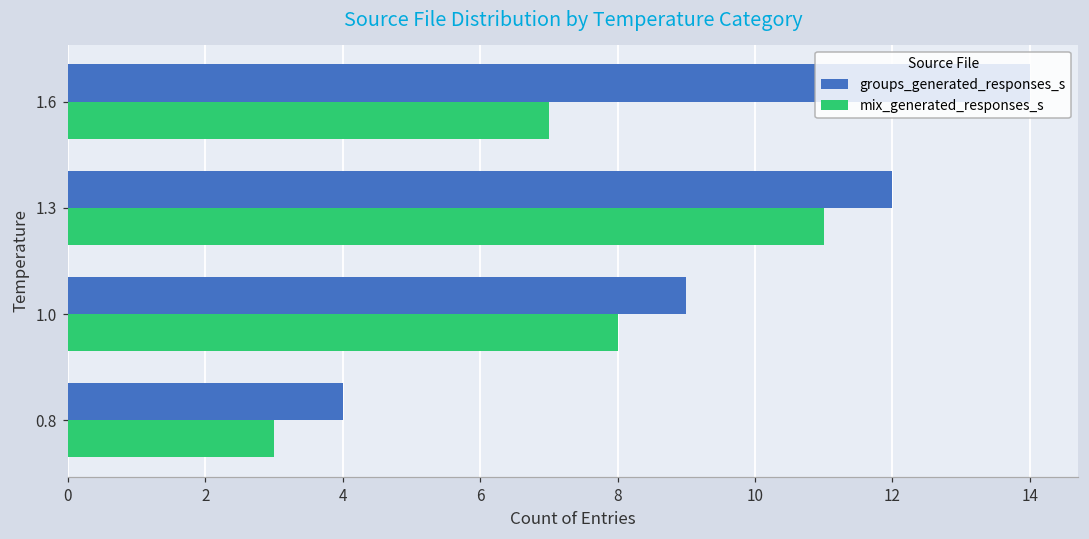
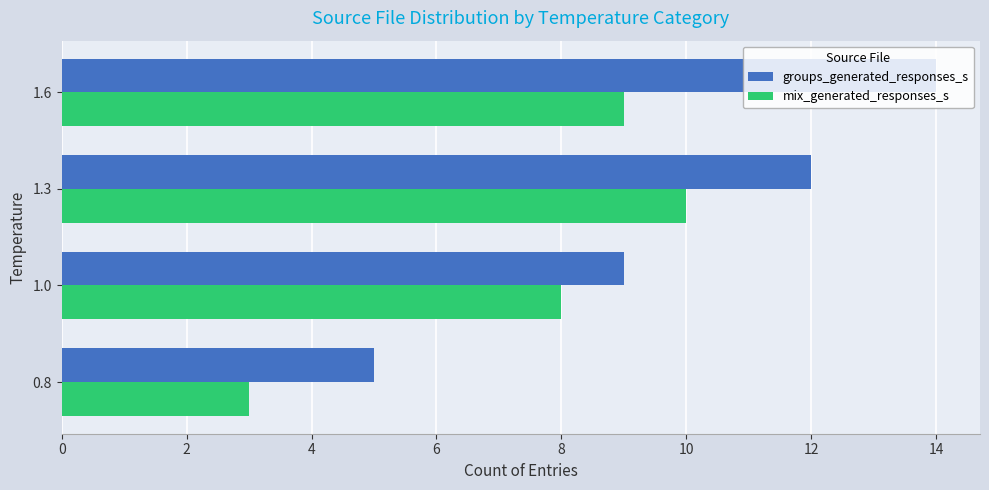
  {
    "groups_generated_responses_s": {
      "1.3": 12,
      "1.0": 9,
-     "0.8": 4
+     "0.8": 5
    },
    "mix_generated_responses_s": {
-     "1.6": 7,
-     "1.3": 11,
+     "1.6": 9,
+     "1.3": 10,
      "1.0": 8,
      "0.8": 3
    }
  }
